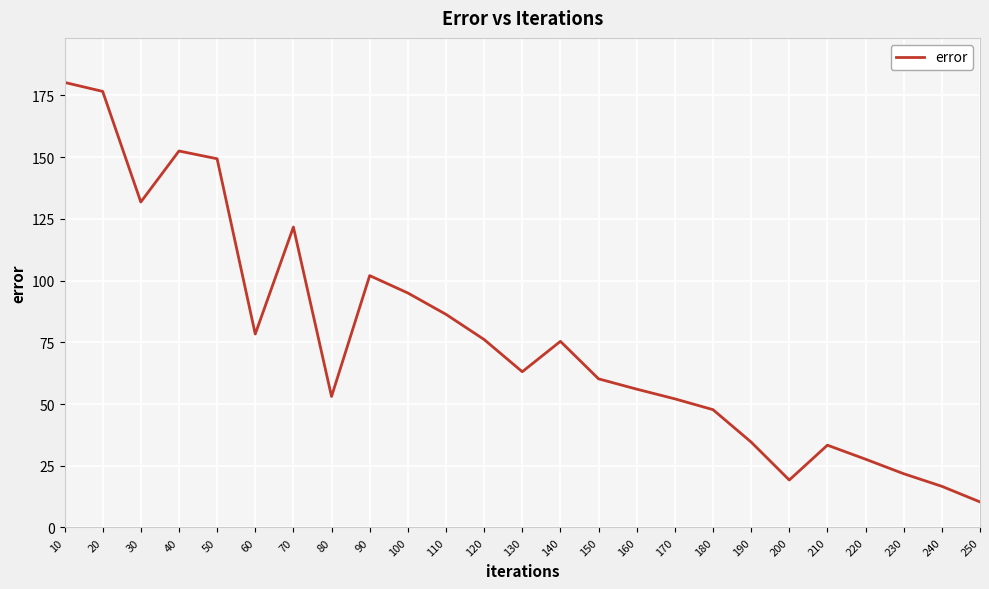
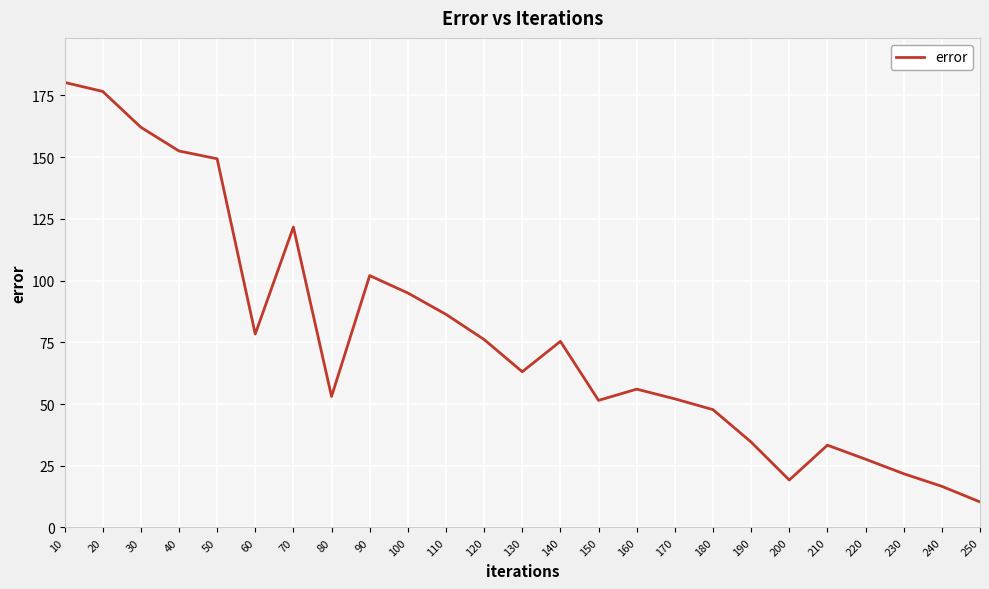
  {
    "10": 180,
    "20": 177,
-   "30": 132,
+   "30": 162,
    "40": 152,
    "50": 149,
    "60": 78,
    "70": 122,
    "80": 53,
    "90": 102,
    "100": 95,
    "110": 86,
    "120": 76,
    "130": 63,
    "140": 75,
-   "150": 60,
+   "150": 51,
    "160": 56,
    "170": 52,
    "180": 48,
    "190": 35,
    "200": 19,
    "210": 33,
    "220": 28,
    "230": 22,
    "240": 17,
    "250": 10
  }
